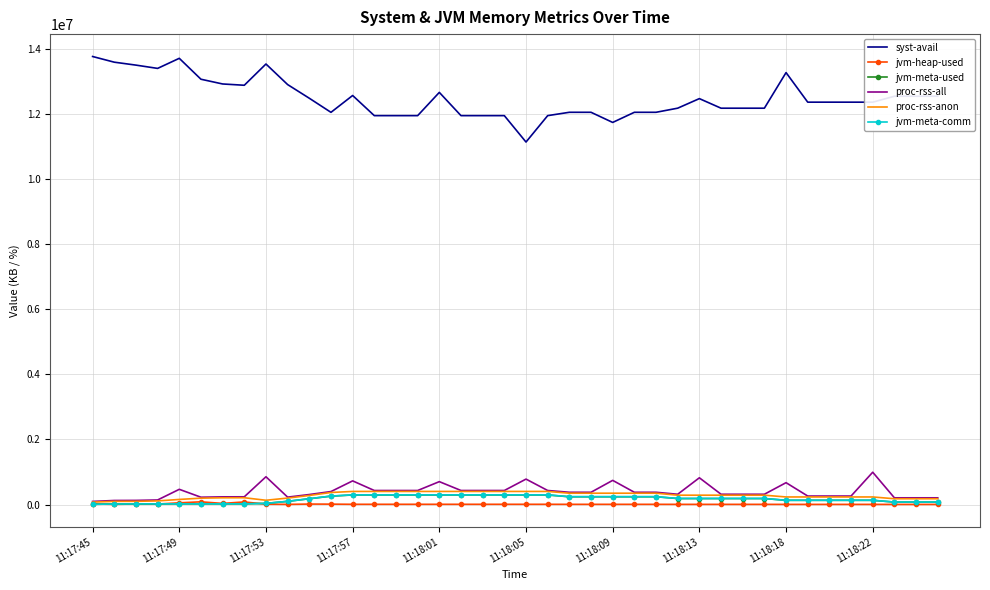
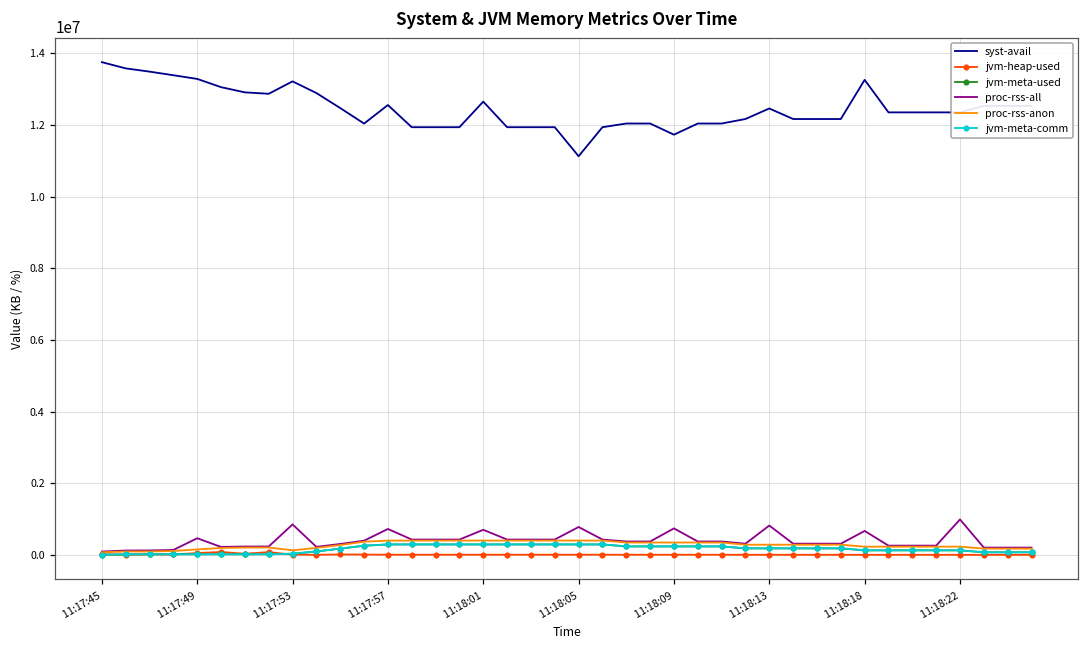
  {
    "syst-avail": {
      "11:17:45": 13800000,
-     "11:17:49": 13700000,
-     "11:17:53": 13500000,
+     "11:17:49": 13300000,
+     "11:17:53": 13200000,
      "11:17:57": 12600000,
      "11:18:01": 12700000,
      "11:18:05": 11100000,
      "11:18:09": 11700000,
      "11:18:13": 12500000,
      "11:18:18": 13300000
    },
    "jvm-heap-used": {
      "11:17:57": 0,
      "11:18:01": 0,
      "11:18:05": 0,
      "11:18:09": 0,
      "11:18:13": 0,
      "11:18:18": 0,
      "11:18:22": 0
    },
    "jvm-meta-comm": {
      "11:17:57": 300000,
      "11:18:01": 300000,
      "11:18:05": 300000,
      "11:18:09": 200000,
      "11:18:13": 200000,
      "11:18:18": 100000,
      "11:18:22": 100000
    },
    "proc-rss-all": {
      "11:17:49": 500000,
      "11:17:53": 900000,
      "11:17:57": 700000,
      "11:18:01": 700000,
      "11:18:05": 800000,
      "11:18:09": 700000,
      "11:18:13": 800000,
      "11:18:18": 700000,
      "11:18:22": 1000000
    },
    "proc-rss-anon": {
      "11:17:49": 200000,
      "11:17:53": 100000,
      "11:17:57": 400000,
      "11:18:01": 400000,
      "11:18:05": 400000,
      "11:18:09": 400000,
      "11:18:13": 300000,
      "11:18:18": 200000,
      "11:18:22": 200000
    }
  }
